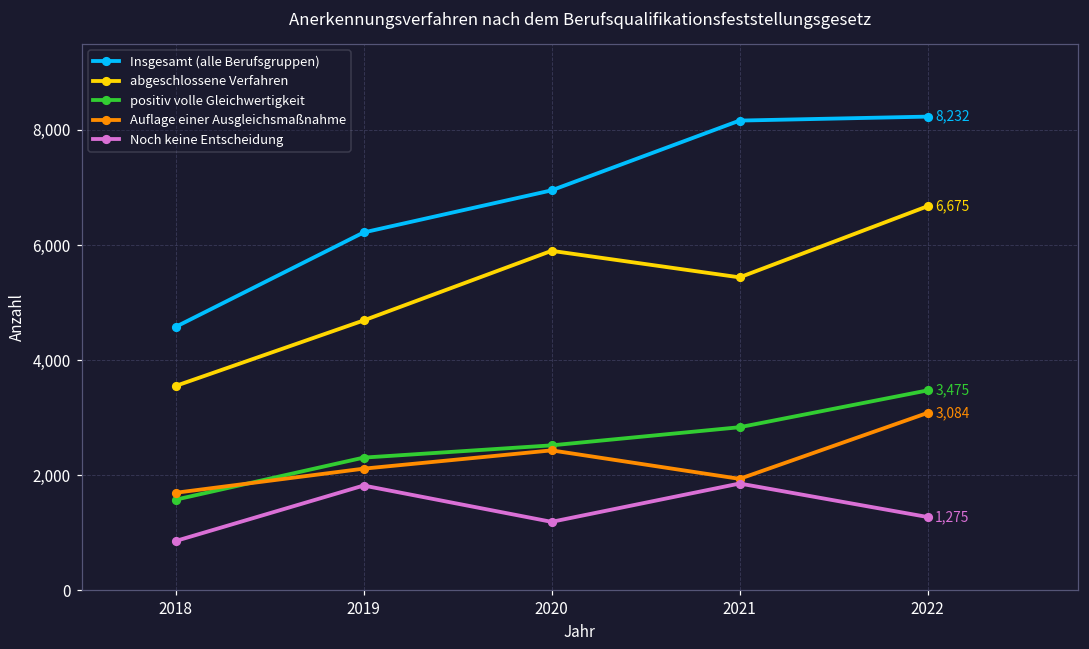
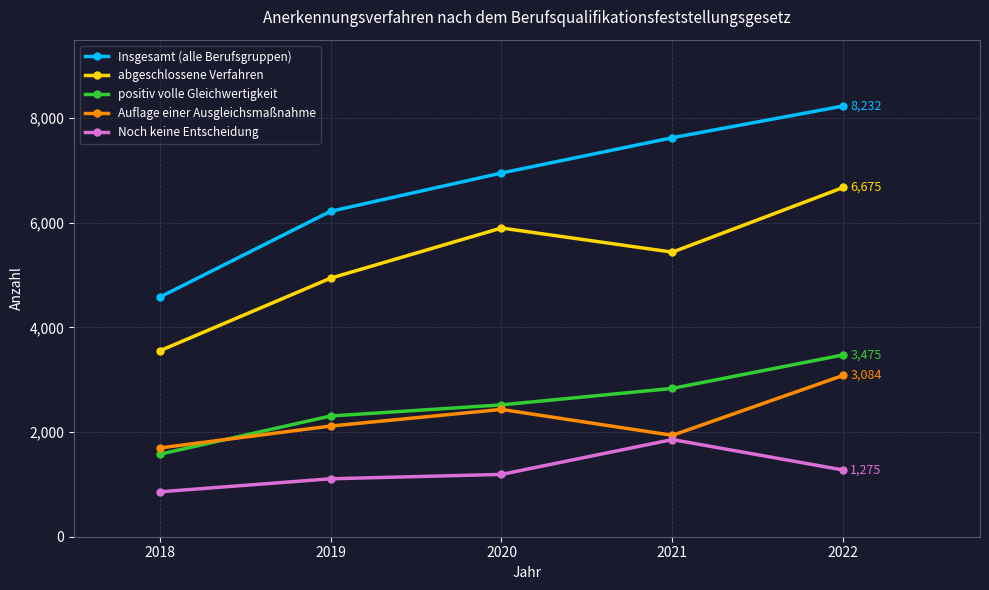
  {
    "Insgesamt (alle Berufsgruppen)": {
      "2018": "4,600",
      "2019": "6,200",
      "2020": "7,000",
-     "2021": "8,200"
+     "2021": "7,600"
    },
    "abgeschlossene Verfahren": {
      "2018": "3,600",
-     "2019": "4,700",
+     "2019": "4,900",
      "2020": "5,900",
      "2021": "5,400"
    },
    "positiv volle Gleichwertigkeit": {
      "2022": "3,475"
    },
    "Auflage einer Ausgleichsmaßnahme": {
      "2022": "3,084"
    },
    "Noch keine Entscheidung": {
      "2018": "900",
-     "2019": "1,800",
+     "2019": "1,100",
      "2020": "1,200",
      "2021": "1,900"
    }
  }
